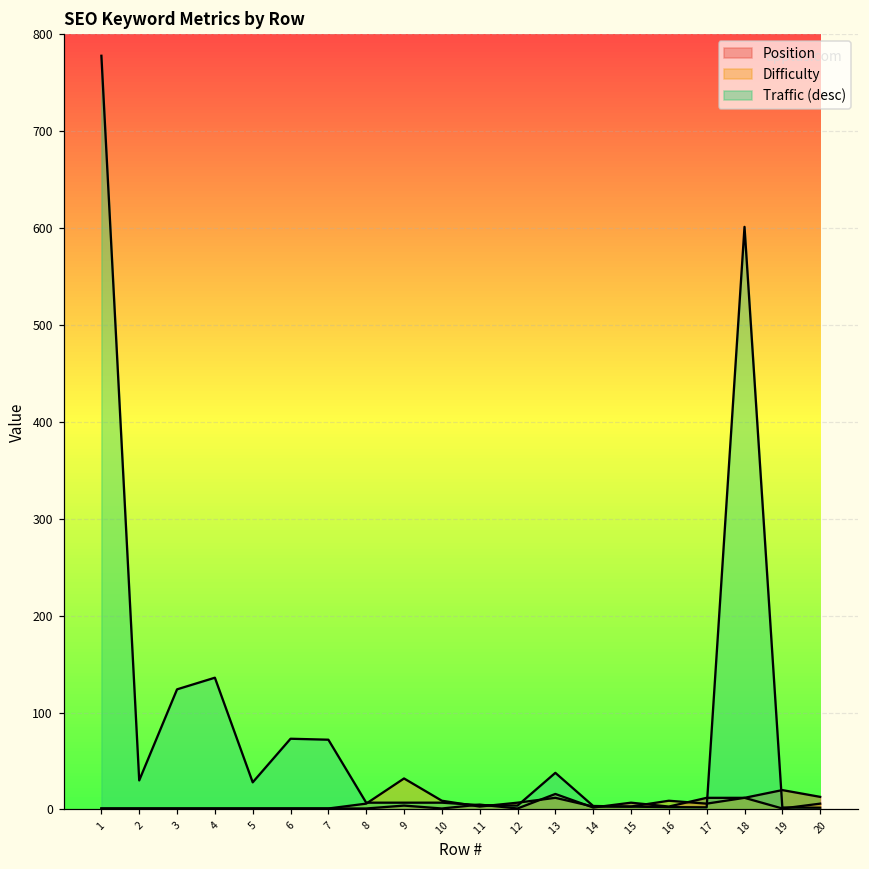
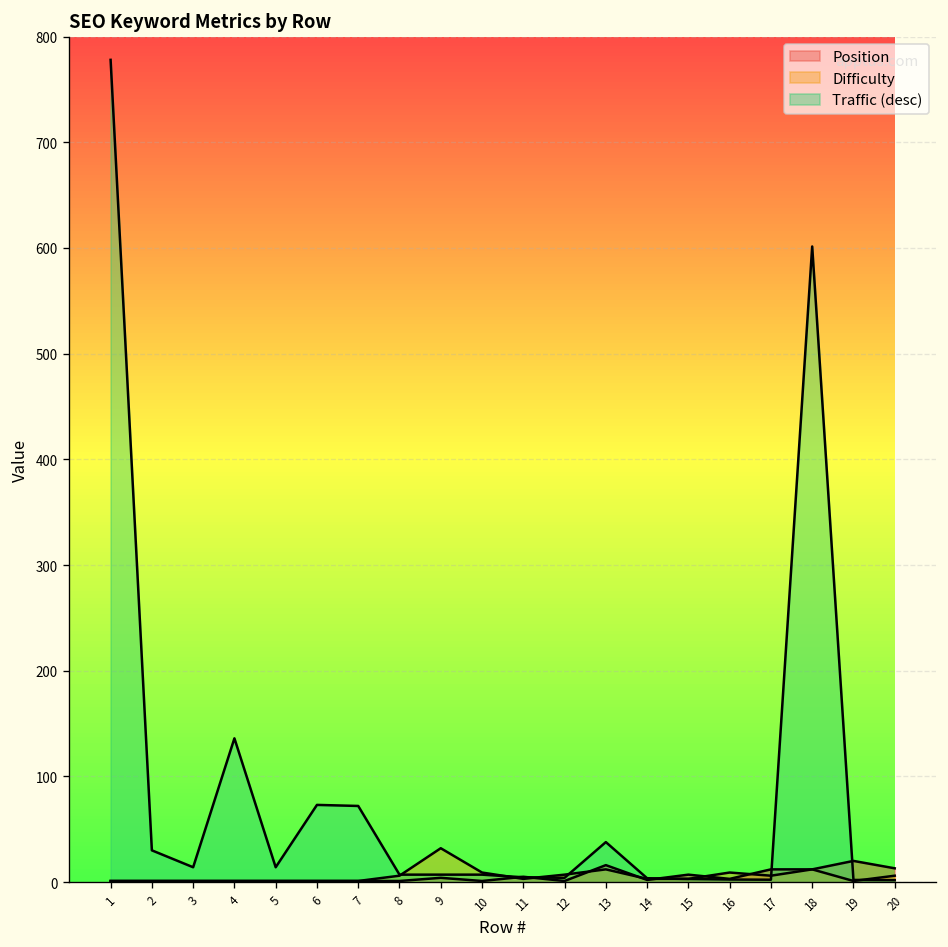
  {
    "Traffic (desc)": {
      "1": 780,
      "2": 30,
-     "3": 120,
+     "3": 10,
      "4": 140,
-     "5": 30,
+     "5": 10,
      "6": 70,
      "7": 70,
      "9": 10,
      "12": 0,
      "13": 40,
      "17": 0,
      "18": 600,
      "20": 0
    }
  }
